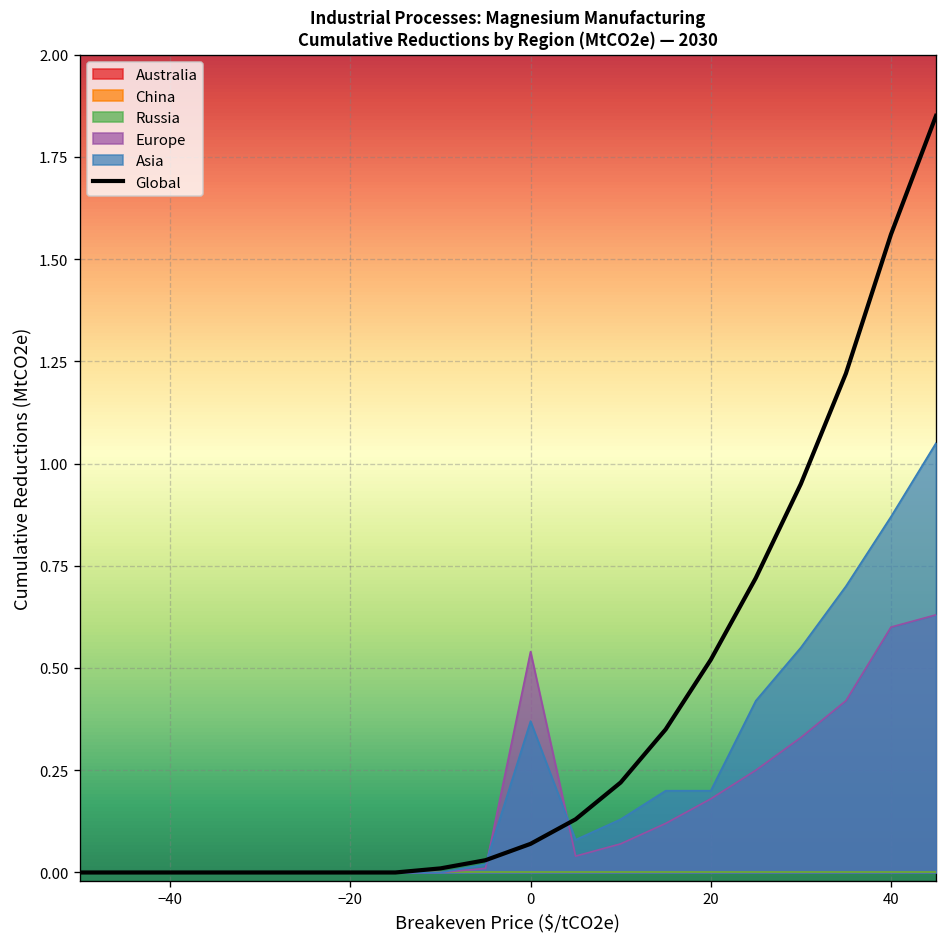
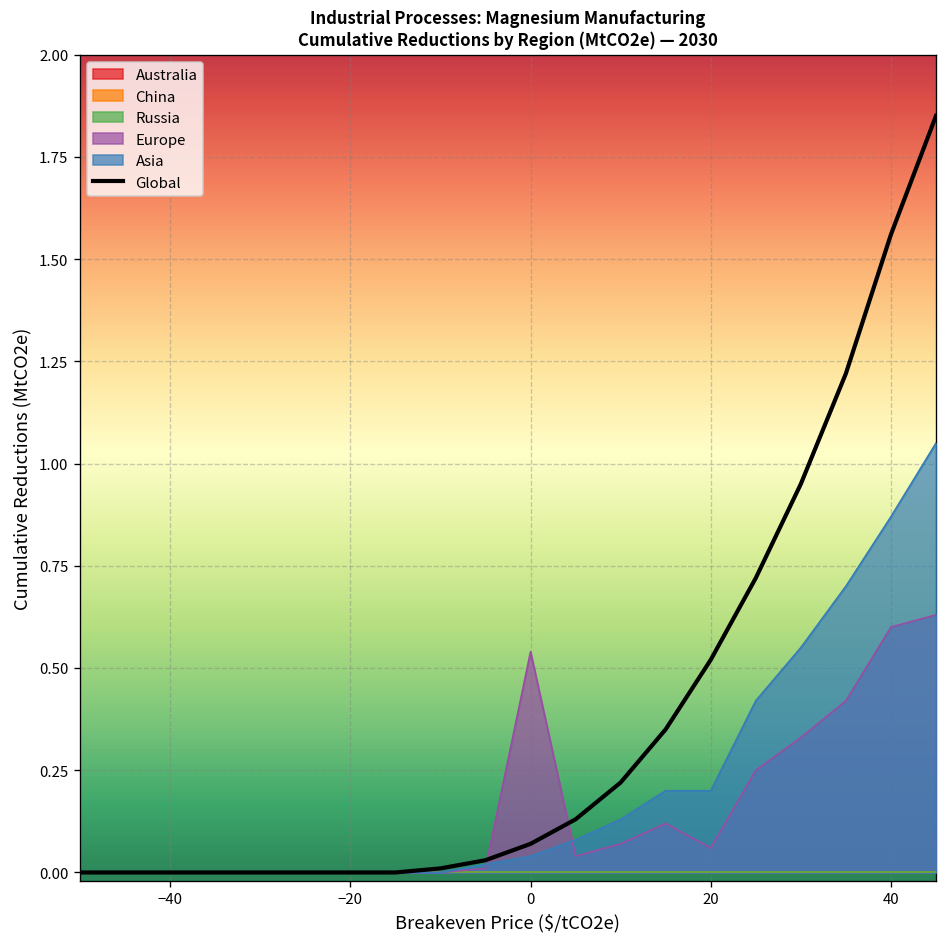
  {
    "Russia": {
      "0": 0.00,
      "20": 0.00,
      "40": 0.00
    },
    "Europe": {
      "0": 0.54,
-     "20": 0.18,
+     "20": 0.06,
      "40": 0.60
    },
    "Asia": {
-     "0": 0.37,
+     "0": 0.04,
      "20": 0.20,
      "40": 0.87
    },
    "Global": {
      "0": 0.07,
      "20": 0.52,
      "40": 1.56
    }
  }
